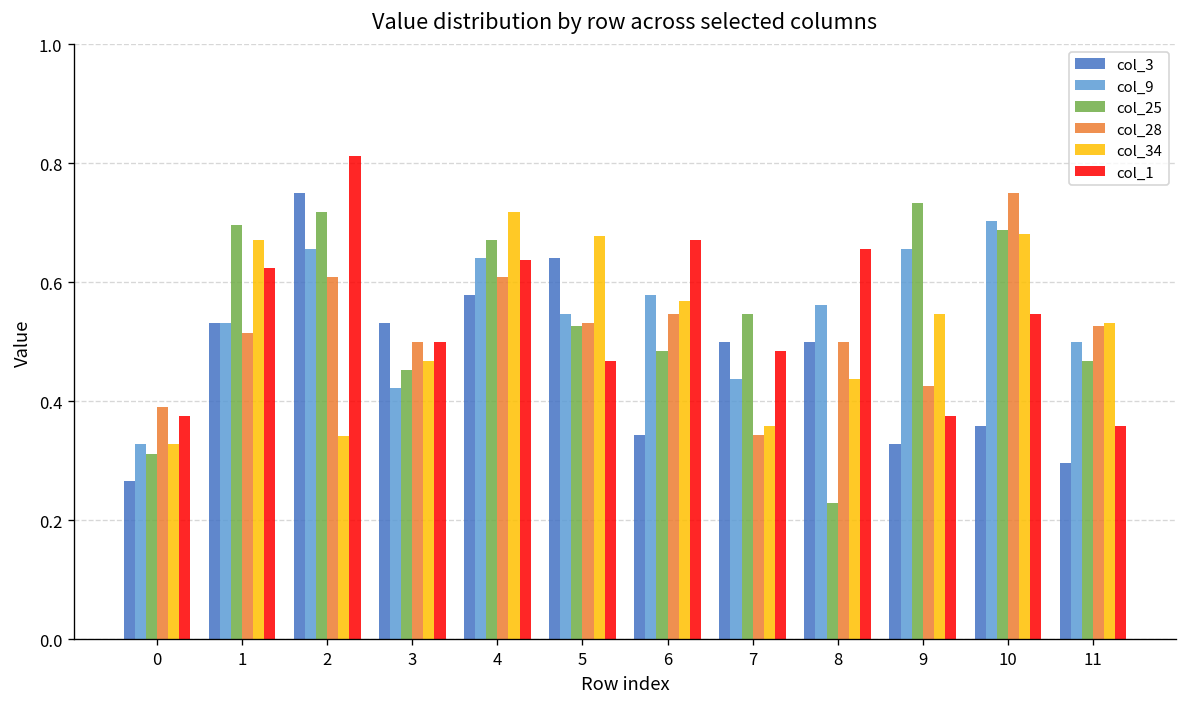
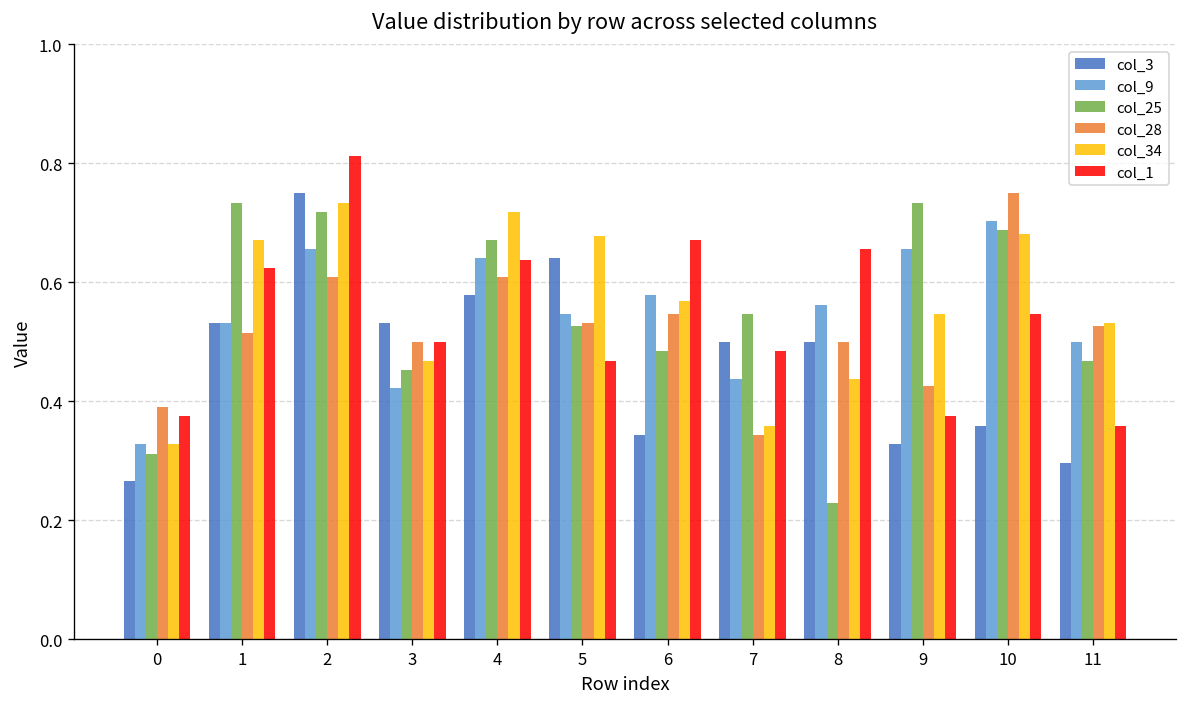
  {
    "col_25": {
      "0": 0.31,
-     "1": 0.70,
+     "1": 0.73,
      "2": 0.72,
      "3": 0.45,
      "4": 0.67,
      "5": 0.53,
      "6": 0.48,
      "7": 0.55,
      "8": 0.23,
      "9": 0.73,
      "10": 0.69,
      "11": 0.47
    },
    "col_28": {
      "0": 0.39,
      "1": 0.52,
      "2": 0.61,
      "3": 0.50,
      "4": 0.61,
      "5": 0.53,
      "6": 0.55,
      "7": 0.34,
      "8": 0.50,
      "9": 0.43,
      "10": 0.75,
      "11": 0.53
    },
    "col_34": {
      "0": 0.33,
      "1": 0.67,
-     "2": 0.34,
+     "2": 0.73,
      "3": 0.47,
      "4": 0.72,
      "5": 0.68,
      "6": 0.57,
      "7": 0.36,
      "8": 0.44,
      "9": 0.55,
      "10": 0.68,
      "11": 0.53
    },
    "col_1": {
      "0": 0.38,
      "1": 0.63,
      "2": 0.81,
      "3": 0.50,
      "4": 0.64,
      "5": 0.47,
      "6": 0.67,
      "7": 0.48,
      "8": 0.66,
      "9": 0.38,
      "10": 0.55,
      "11": 0.36
    }
  }
